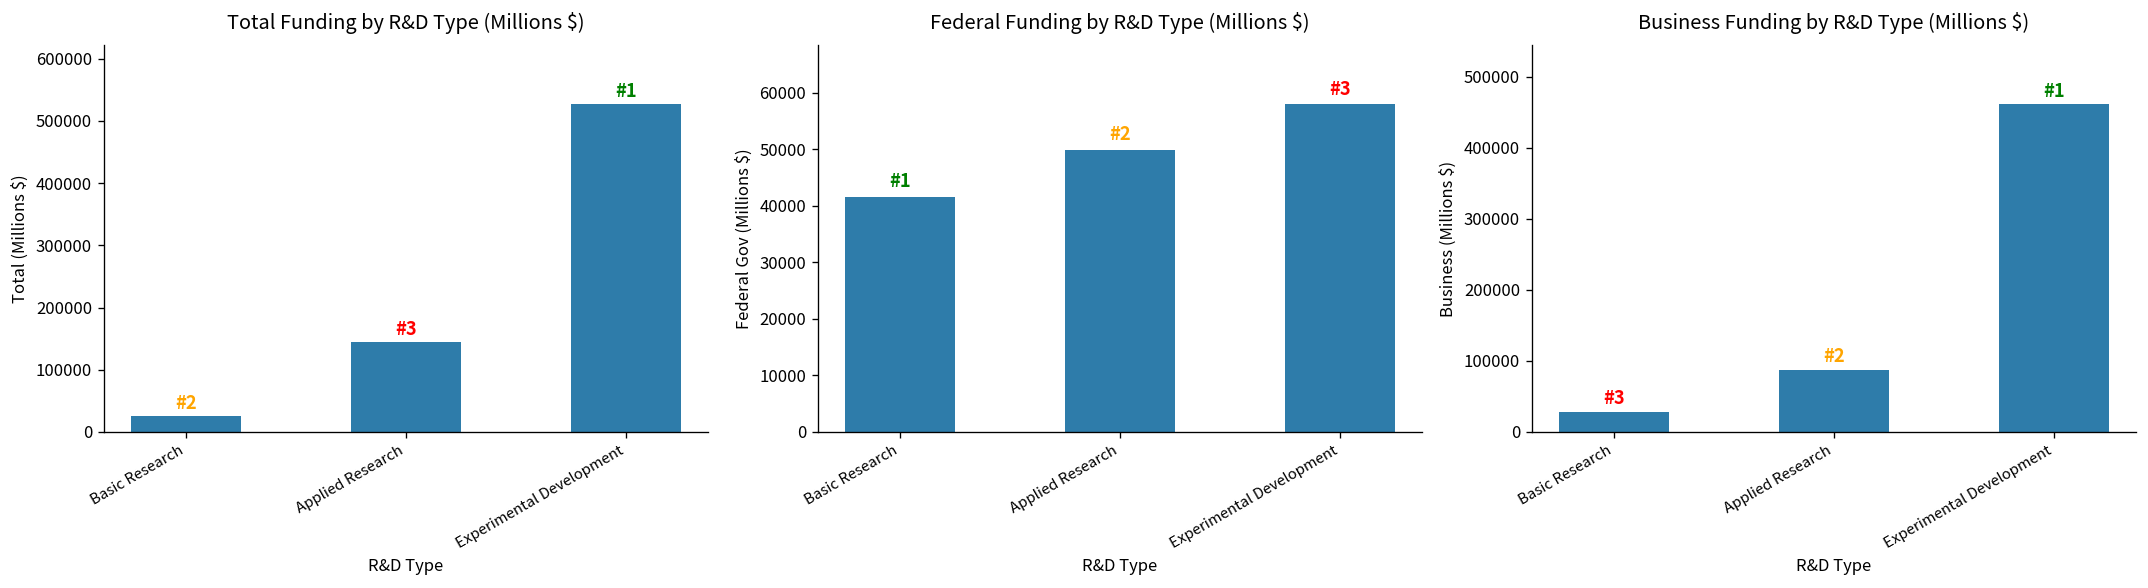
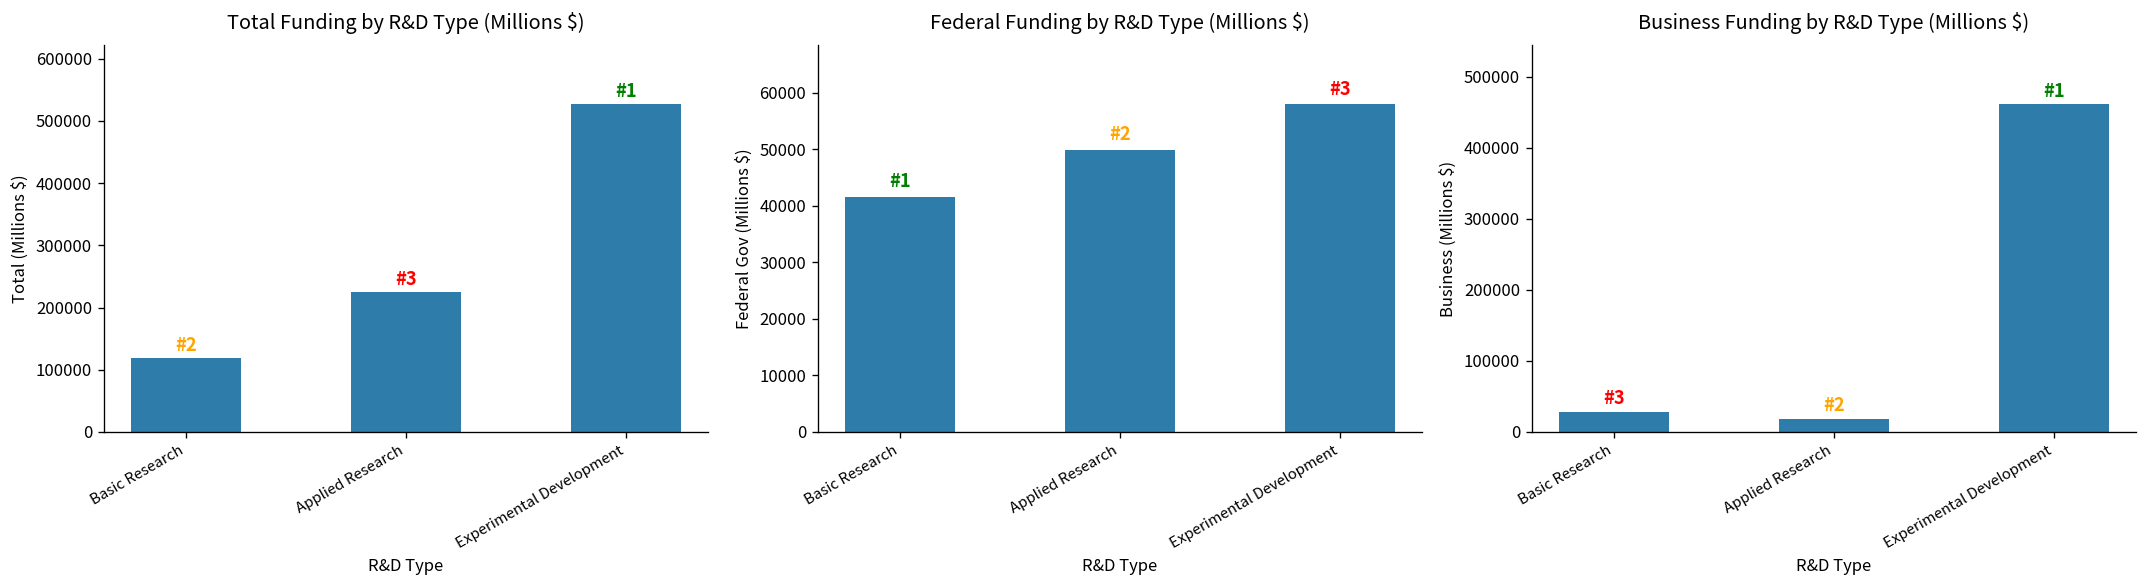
  {
    "Total Funding by R&D Type (Millions $)": {
-     "Basic Research": 30000,
-     "Applied Research": 140000
+     "Basic Research": 120000,
+     "Applied Research": 230000
    },
    "Business Funding by R&D Type (Millions $)": {
-     "Applied Research": 90000
+     "Applied Research": 20000
    }
  }
